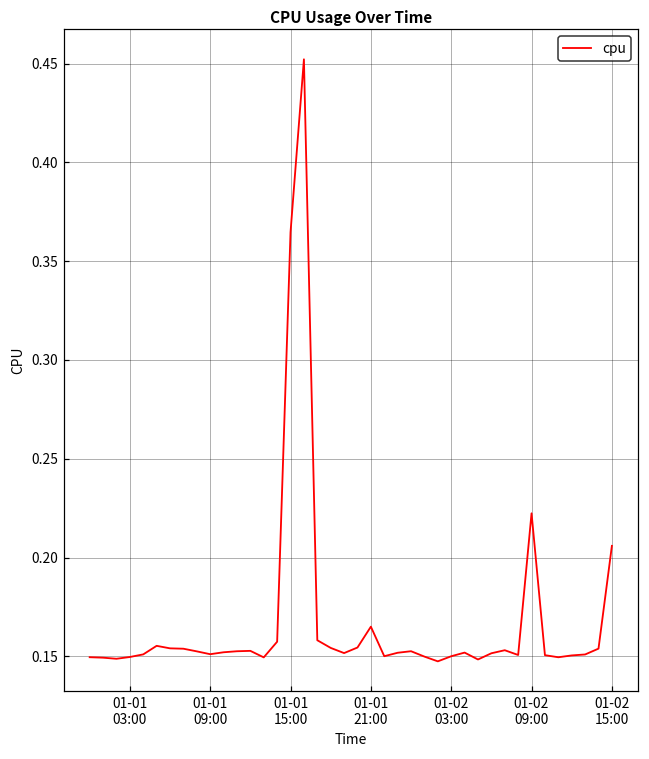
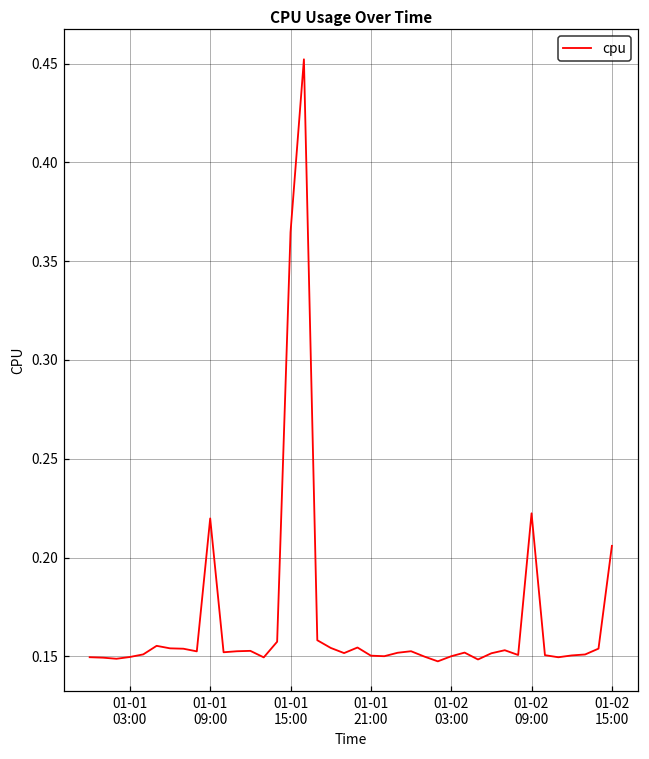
  {
    "01-01 03:00": 0.150,
-   "01-01 09:00": 0.151,
+   "01-01 09:00": 0.220,
    "01-01 15:00": 0.365,
-   "01-01 21:00": 0.165,
+   "01-01 21:00": 0.150,
    "01-02 03:00": 0.150,
    "01-02 09:00": 0.222,
    "01-02 15:00": 0.206
  }
